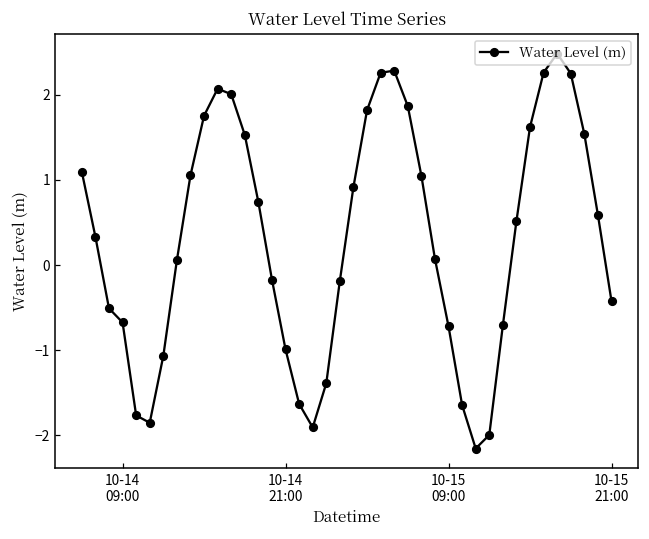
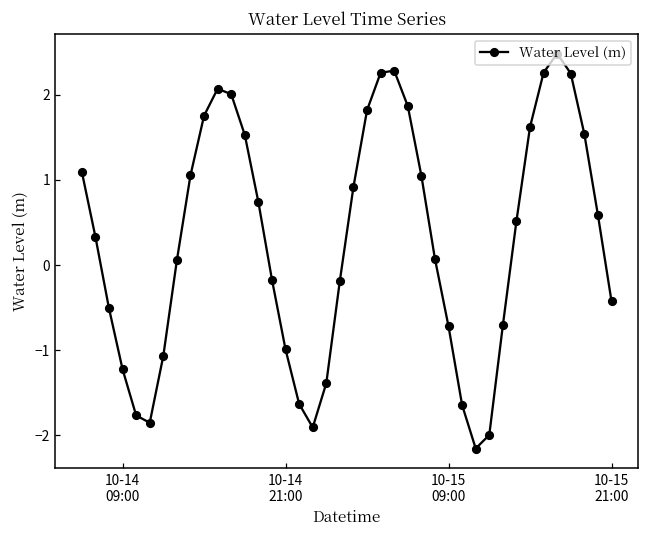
  {
-   "10-14 09:00": -0.7,
+   "10-14 09:00": -1.2,
    "10-14 21:00": -1.0,
    "10-15 09:00": -0.7,
    "10-15 21:00": -0.4
  }
